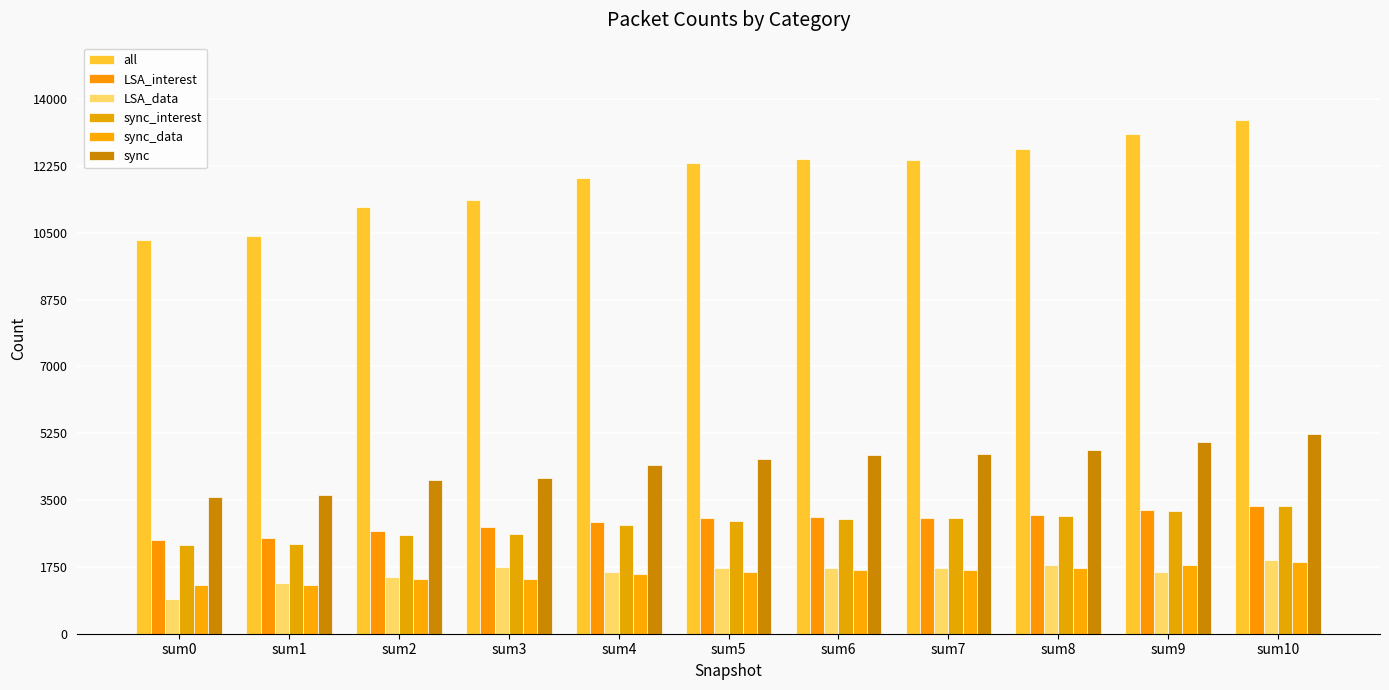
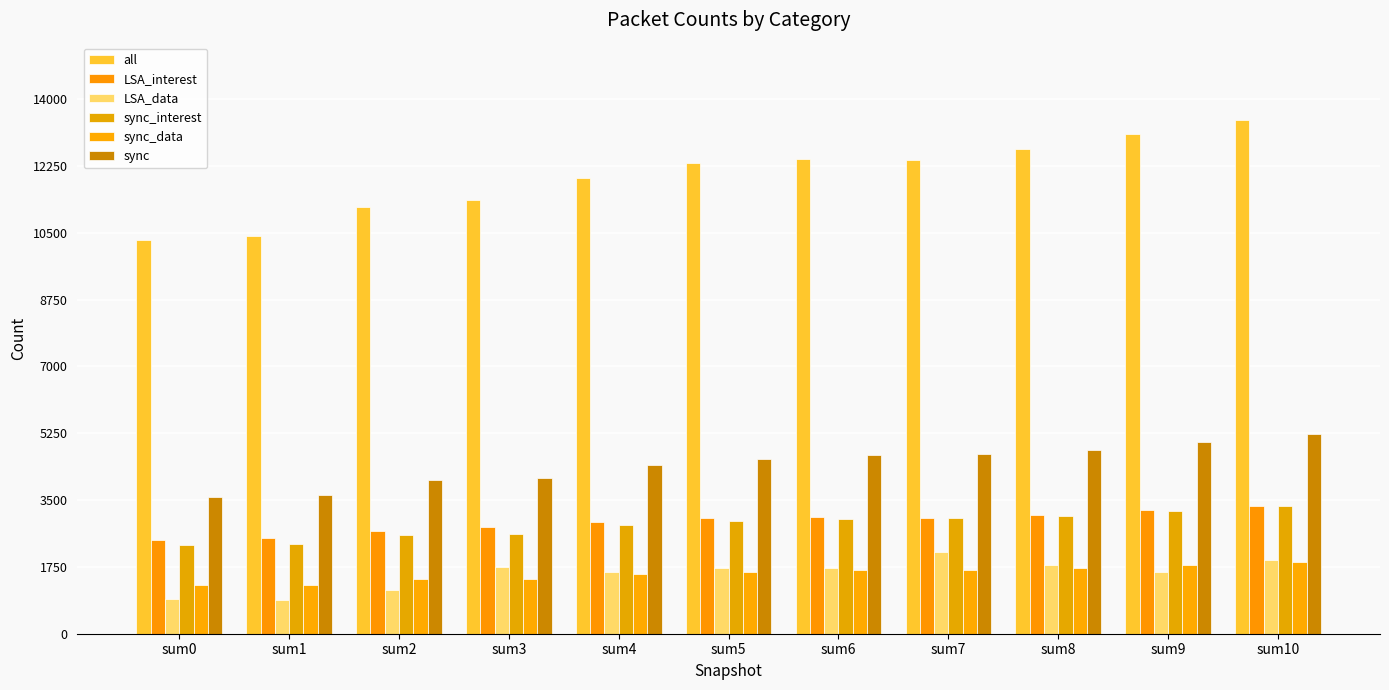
  {
    "LSA_data": {
      "sum0": 900,
-     "sum1": 1300,
-     "sum2": 1500,
+     "sum1": 900,
+     "sum2": 1200,
      "sum3": 1800,
      "sum4": 1600,
      "sum5": 1700,
      "sum6": 1700,
-     "sum7": 1700,
+     "sum7": 2200,
      "sum8": 1800,
      "sum9": 1600,
      "sum10": 1900
    }
  }
